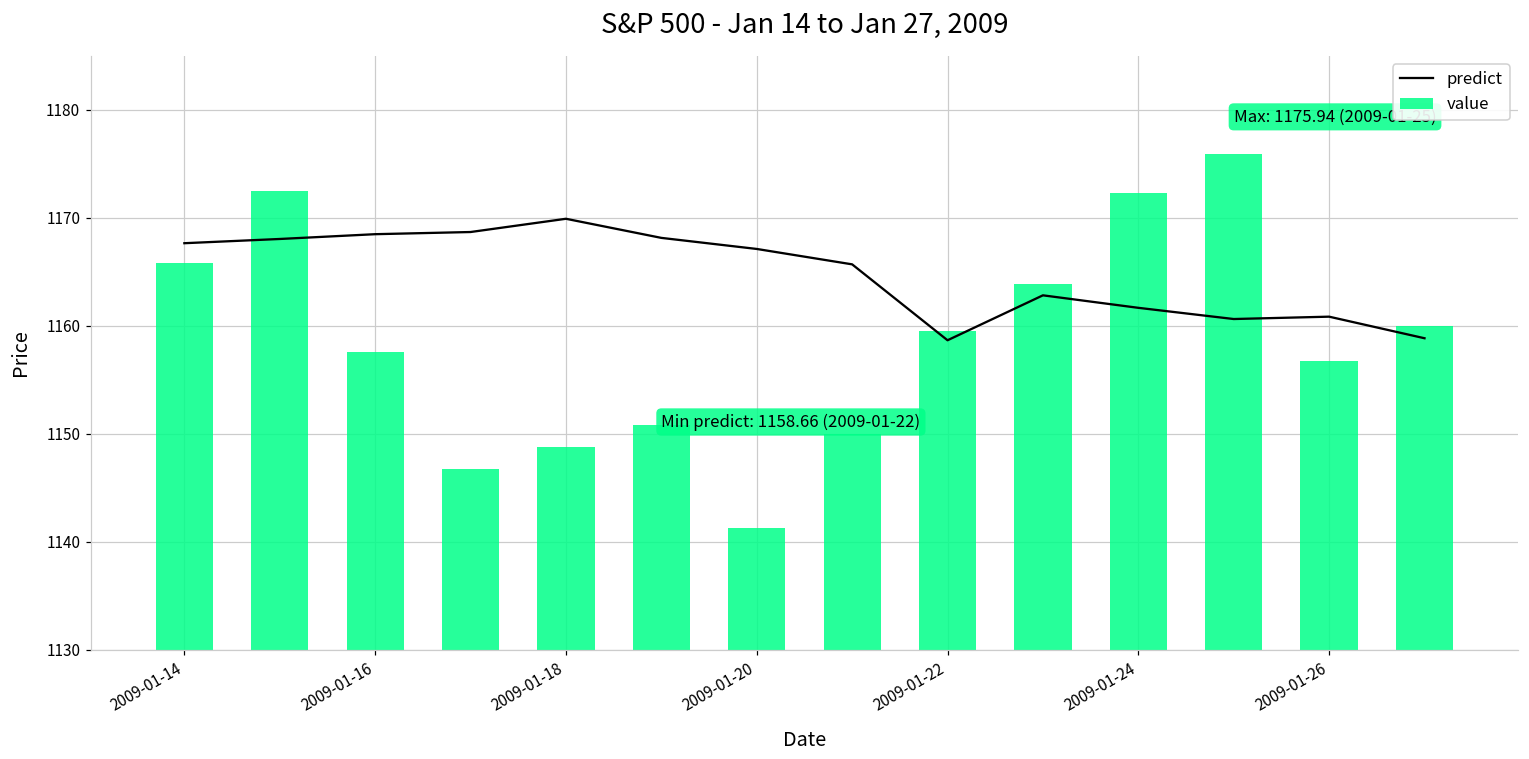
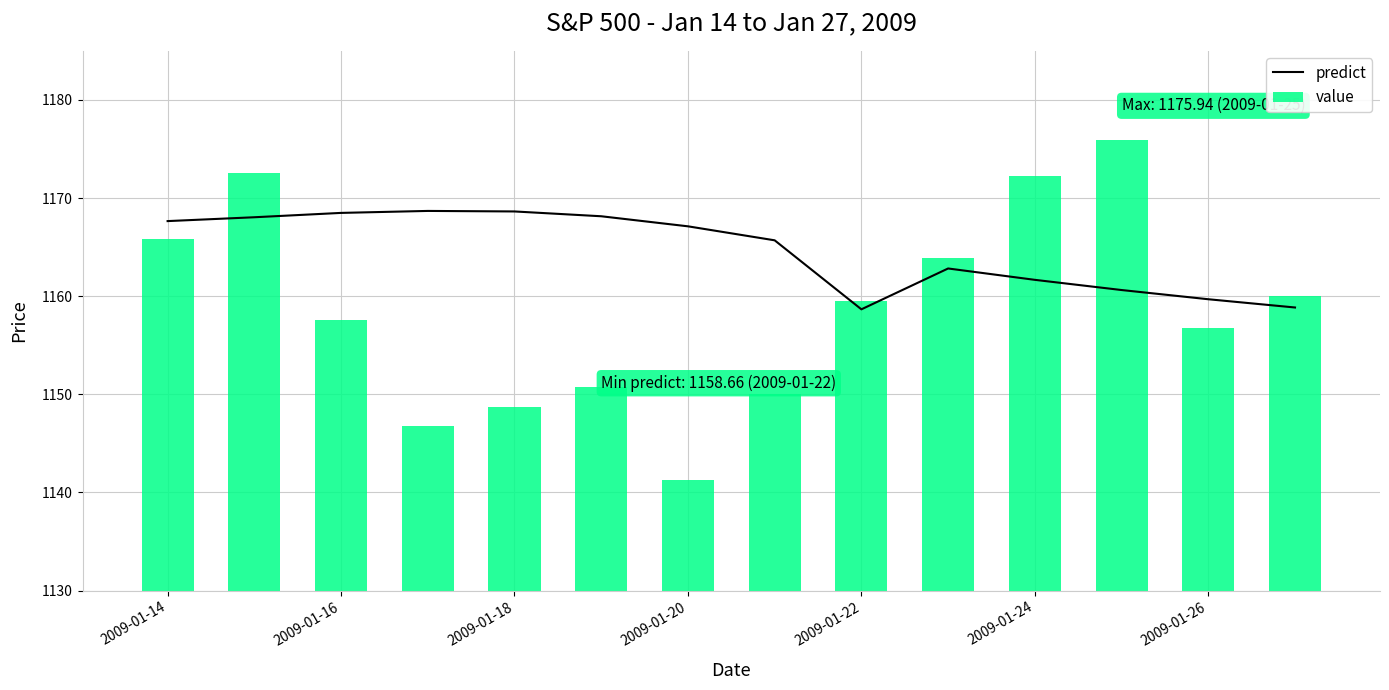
  {
    "predict": {
      "2009-01-14": 1168,
      "2009-01-16": 1168,
-     "2009-01-18": 1170,
+     "2009-01-18": 1169,
      "2009-01-20": 1167,
      "2009-01-22": 1159,
      "2009-01-24": 1162,
-     "2009-01-26": 1161
+     "2009-01-26": 1160
    },
    "value": {
      "2009-01-14": 1166,
      "2009-01-16": 1158,
      "2009-01-18": 1149,
      "2009-01-20": 1141,
      "2009-01-22": 1160,
      "2009-01-24": 1172,
      "2009-01-26": 1157
    }
  }
